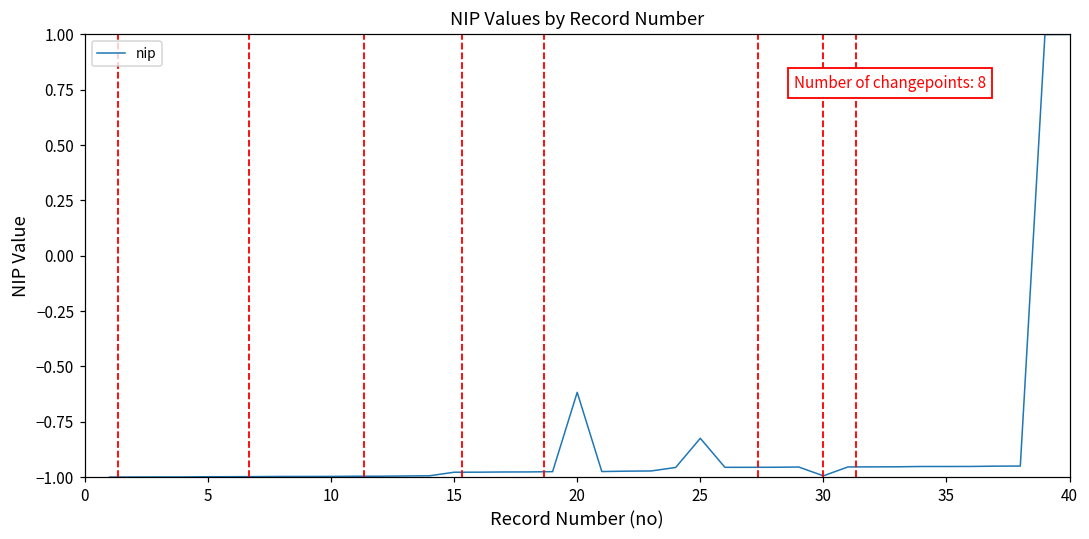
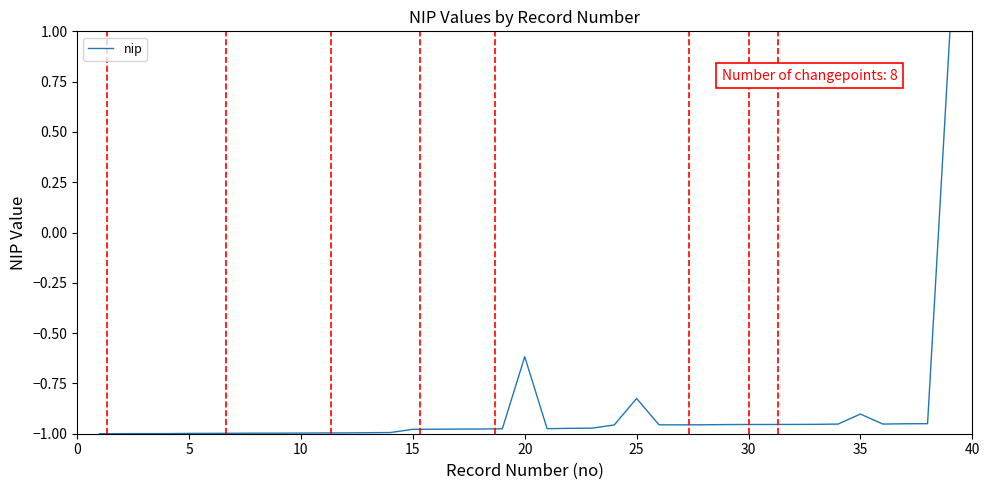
  {
    "5": -1.00,
    "10": -1.00,
    "15": -0.98,
    "20": -0.62,
    "25": -0.82,
-   "30": -0.99,
-   "35": -0.95,
+   "30": -0.95,
+   "35": -0.90,
    "40": 1.00
  }
